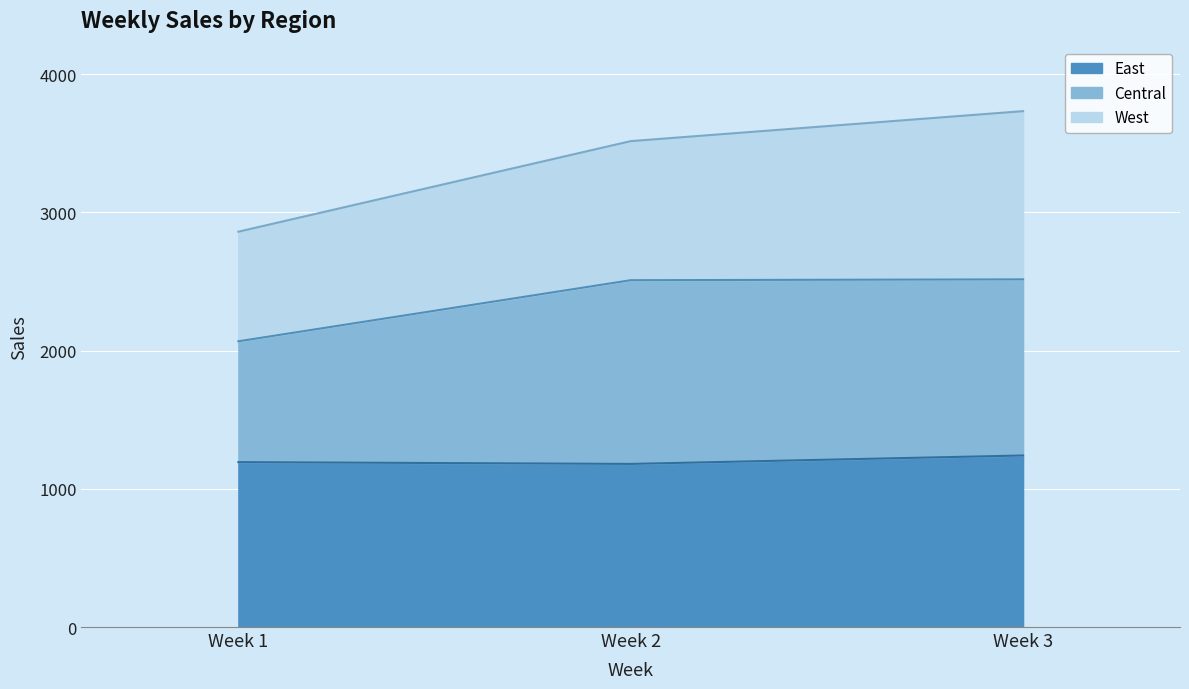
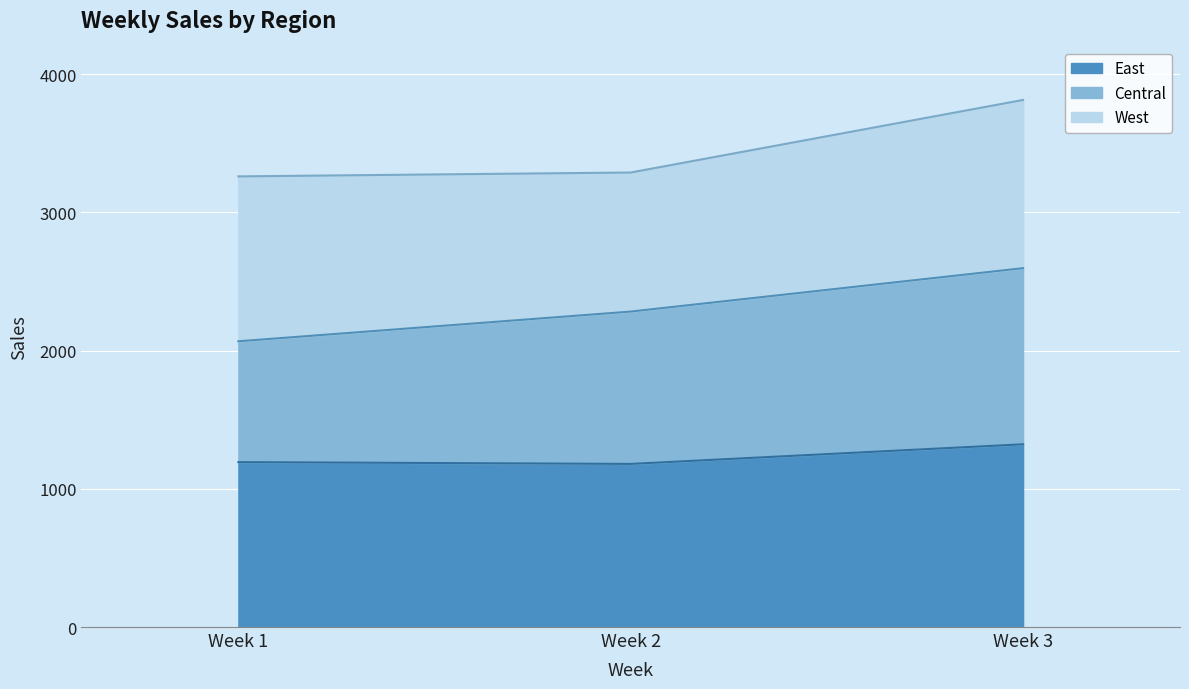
  {
    "East": {
      "Week 1": 1190,
      "Week 2": 1180,
-     "Week 3": 1240
+     "Week 3": 1320
    },
    "Central": {
      "Week 1": 2070,
-     "Week 2": 1330
+     "Week 2": 1100
    },
    "West": {
-     "Week 1": 790,
+     "Week 1": 1190,
      "Week 2": 1010,
      "Week 3": 1220
    }
  }
